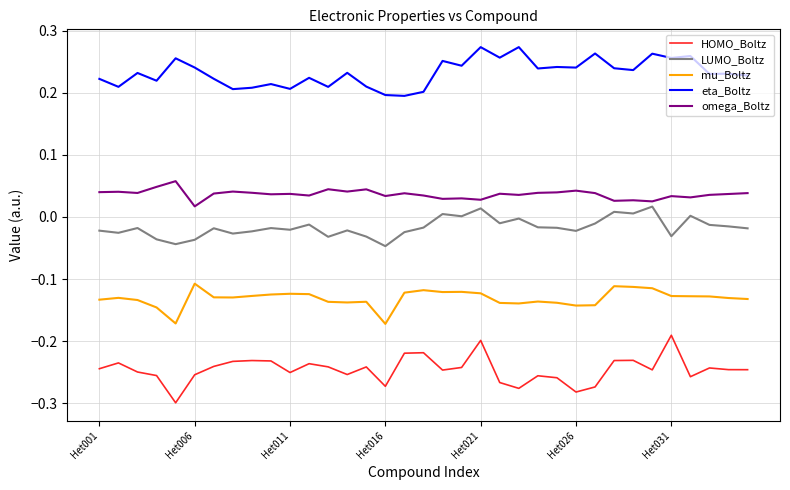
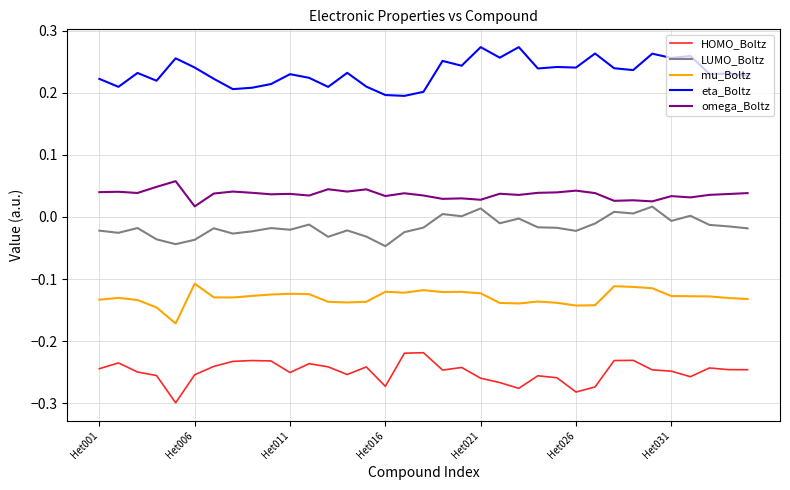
  {
    "HOMO_Boltz": {
      "Het001": -0.24,
      "Het006": -0.25,
      "Het011": -0.25,
      "Het016": -0.27,
-     "Het021": -0.20,
+     "Het021": -0.26,
      "Het026": -0.28,
-     "Het031": -0.19
+     "Het031": -0.25
    },
    "LUMO_Boltz": {
      "Het001": -0.02,
      "Het006": -0.04,
      "Het011": -0.02,
      "Het016": -0.05,
      "Het021": 0.01,
      "Het026": -0.02,
-     "Het031": -0.03
+     "Het031": -0.01
    },
    "mu_Boltz": {
      "Het001": -0.13,
      "Het006": -0.11,
      "Het011": -0.12,
-     "Het016": -0.17,
+     "Het016": -0.12,
      "Het021": -0.12,
      "Het026": -0.14,
      "Het031": -0.13
    },
    "eta_Boltz": {
      "Het001": 0.22,
      "Het006": 0.24,
-     "Het011": 0.21,
+     "Het011": 0.23,
      "Het016": 0.20,
      "Het021": 0.27,
      "Het026": 0.24
    },
    "omega_Boltz": {
      "Het001": 0.04,
      "Het006": 0.02,
      "Het011": 0.04,
      "Het016": 0.03,
      "Het021": 0.03,
      "Het026": 0.04,
      "Het031": 0.03
    }
  }
